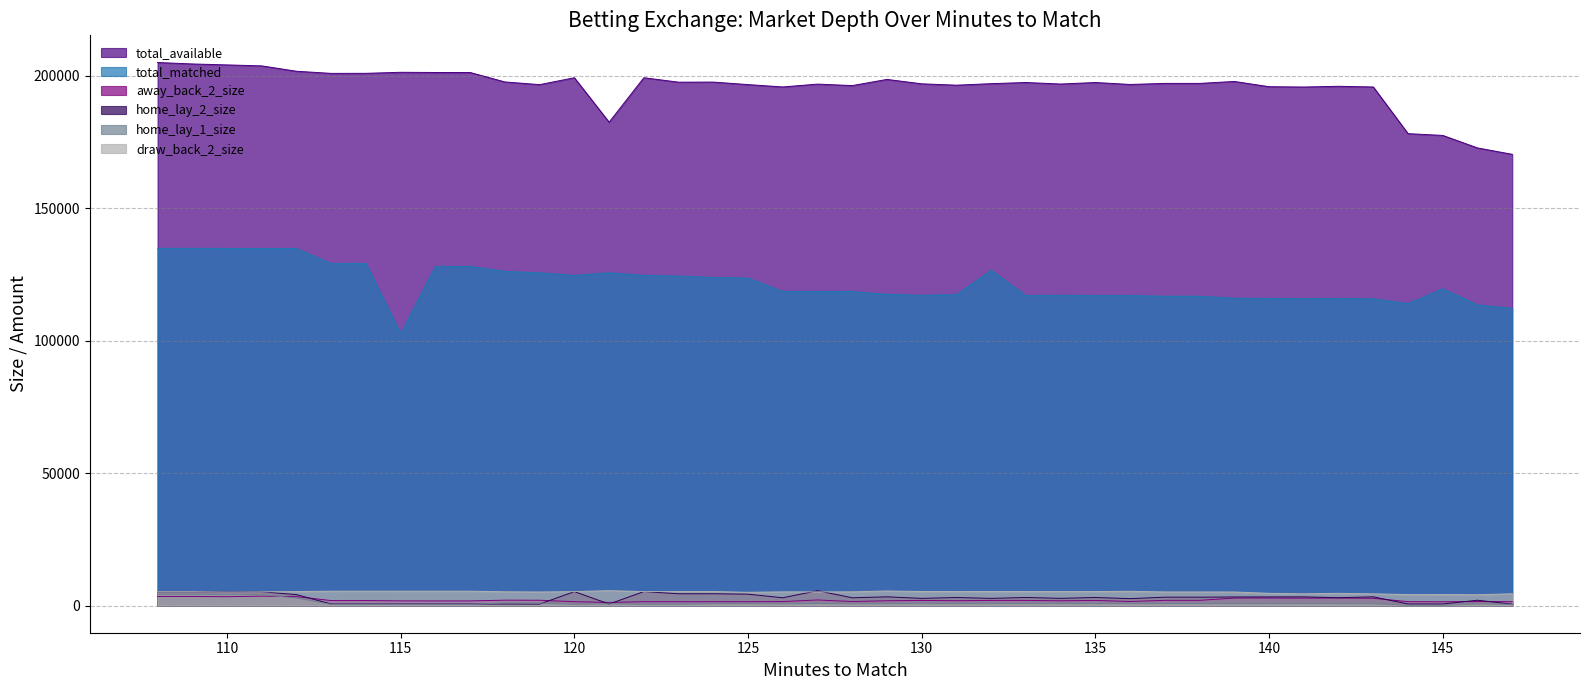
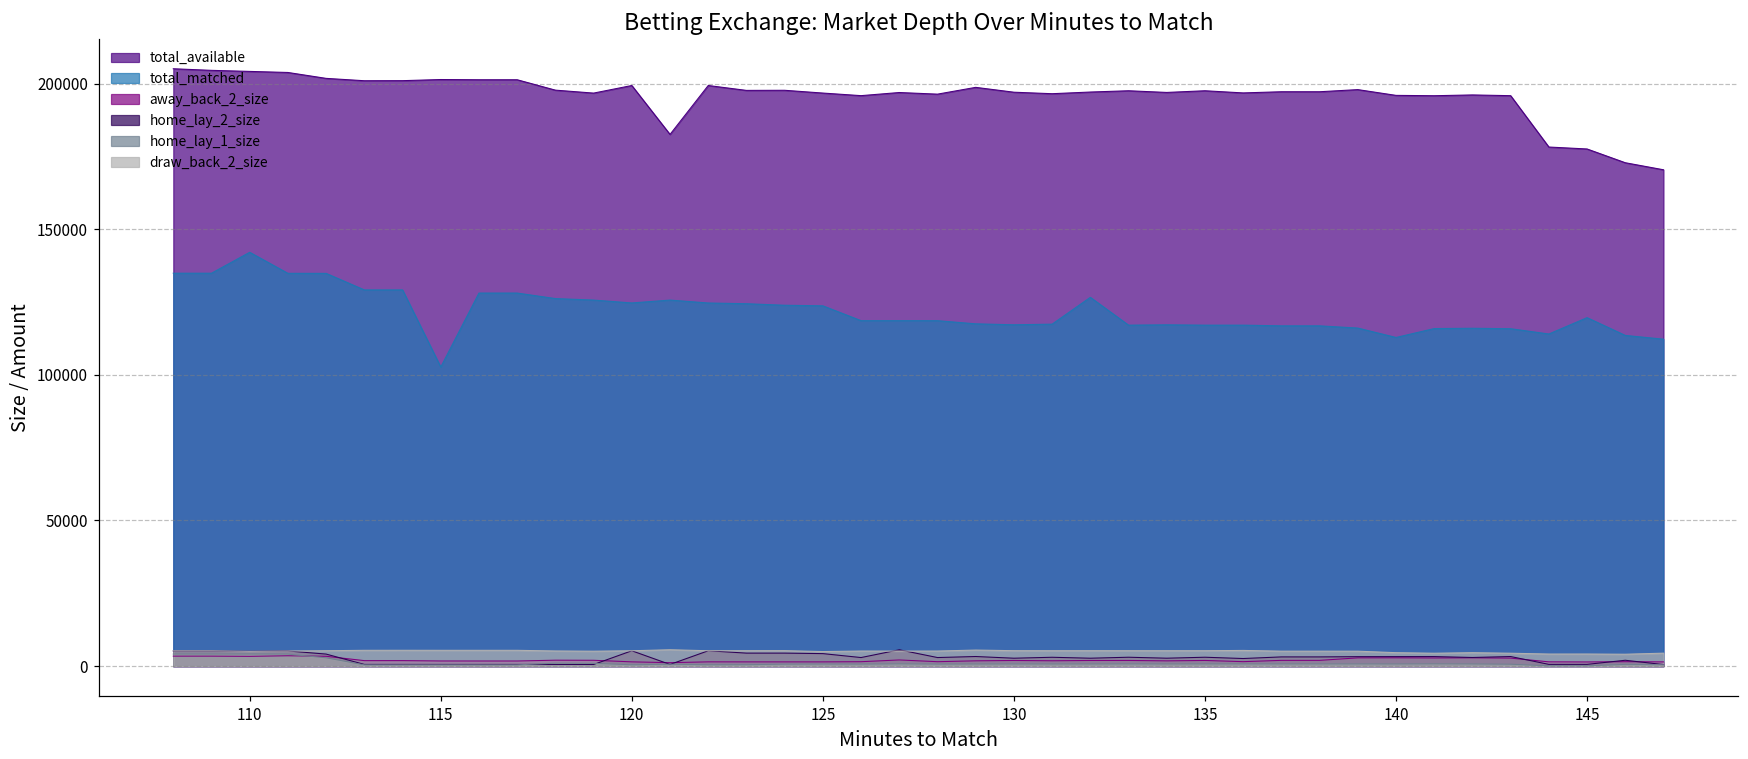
  {
    "total_matched": {
-     "110": 135000,
+     "110": 142000,
      "115": 103000,
      "120": 125000,
      "125": 124000,
      "130": 117000,
      "135": 117000,
-     "140": 116000,
+     "140": 113000,
      "145": 120000
    },
    "home_lay_1_size": {
      "120": 0,
      "130": 1000,
      "135": 1000,
      "140": 1000
    },
    "draw_back_2_size": {
      "115": 5000,
      "130": 5000,
      "135": 5000,
      "140": 5000,
      "145": 4000
    }
  }
